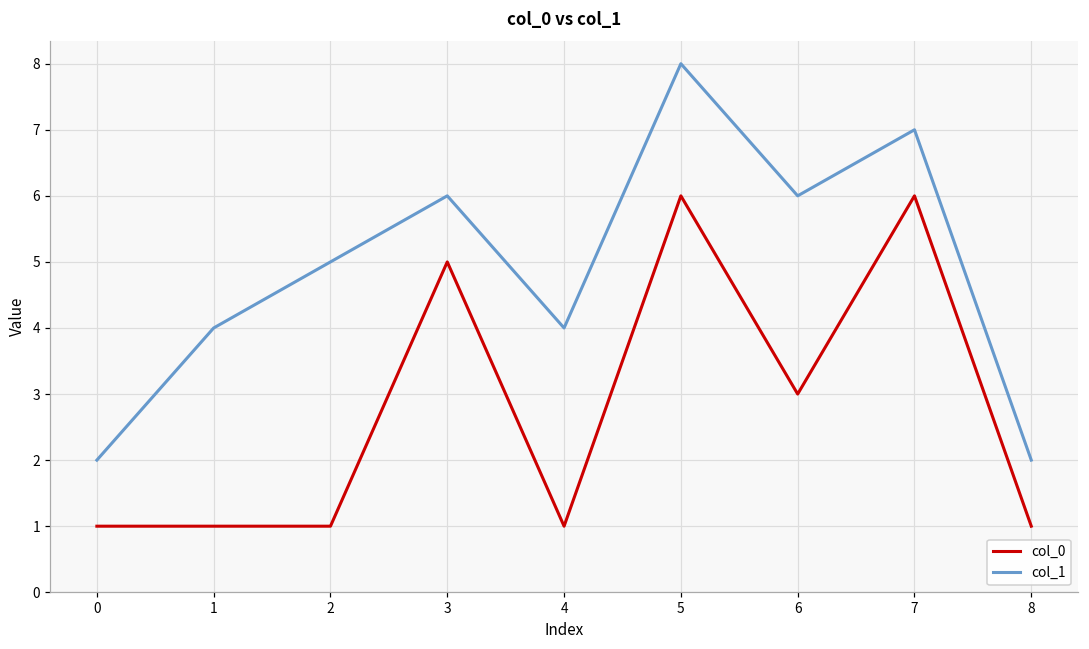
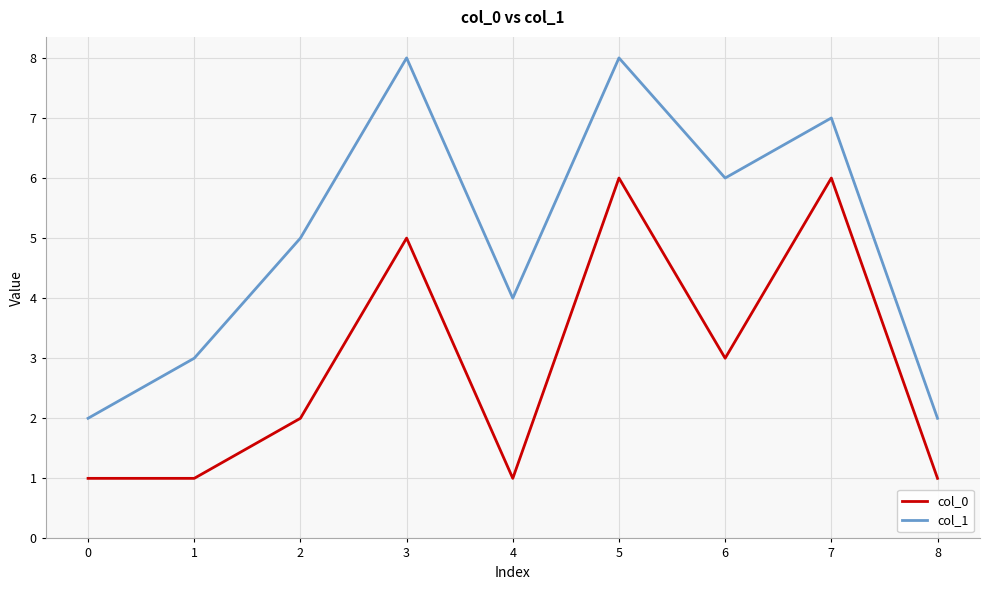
  {
    "col_0": {
      "0": 1,
      "1": 1,
-     "2": 1,
+     "2": 2,
      "3": 5,
      "4": 1,
      "5": 6,
      "6": 3,
      "7": 6,
      "8": 1
    },
    "col_1": {
      "0": 2,
-     "1": 4,
+     "1": 3,
      "2": 5,
-     "3": 6,
+     "3": 8,
      "4": 4,
      "5": 8,
      "6": 6,
      "7": 7,
      "8": 2
    }
  }
